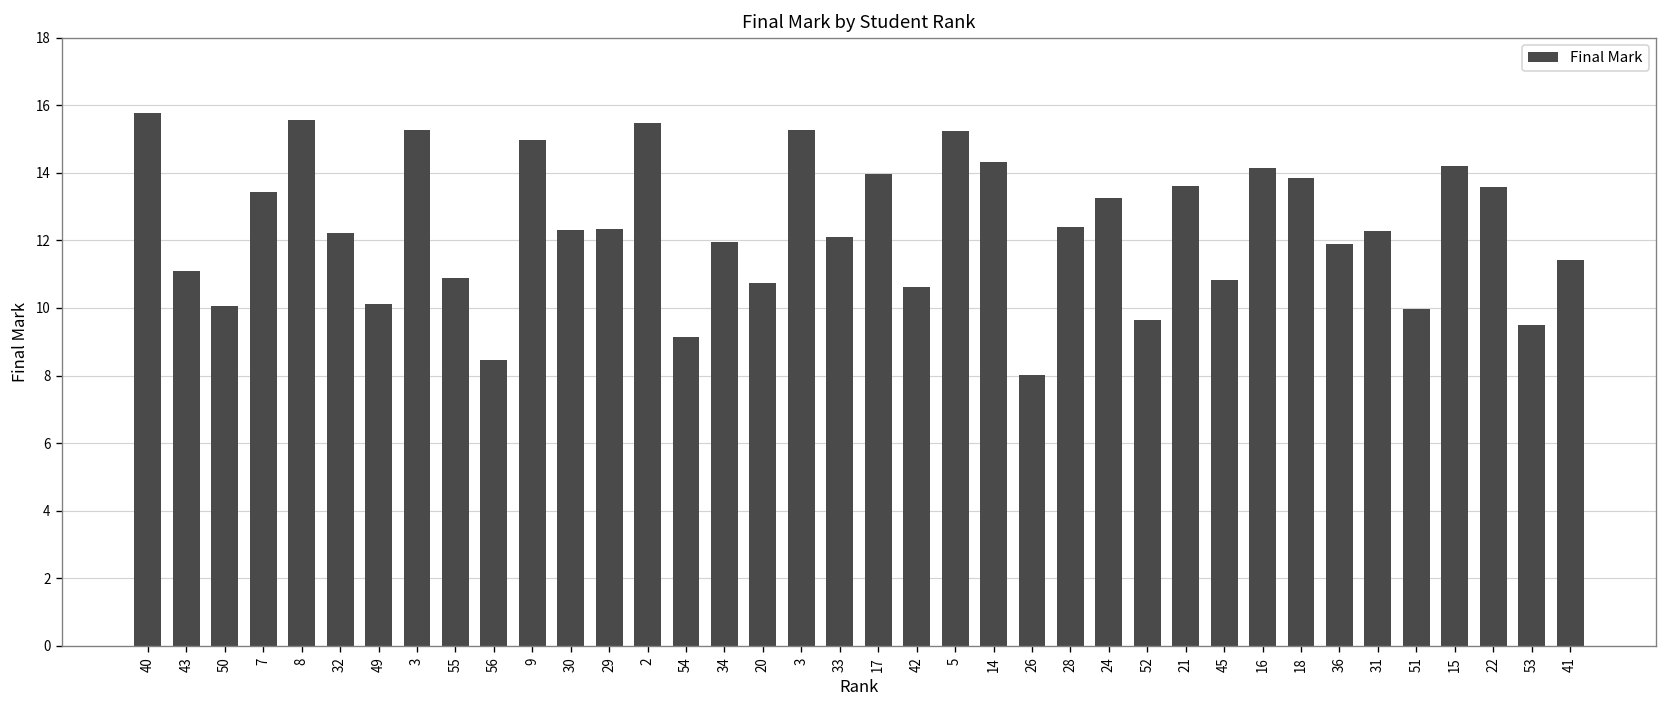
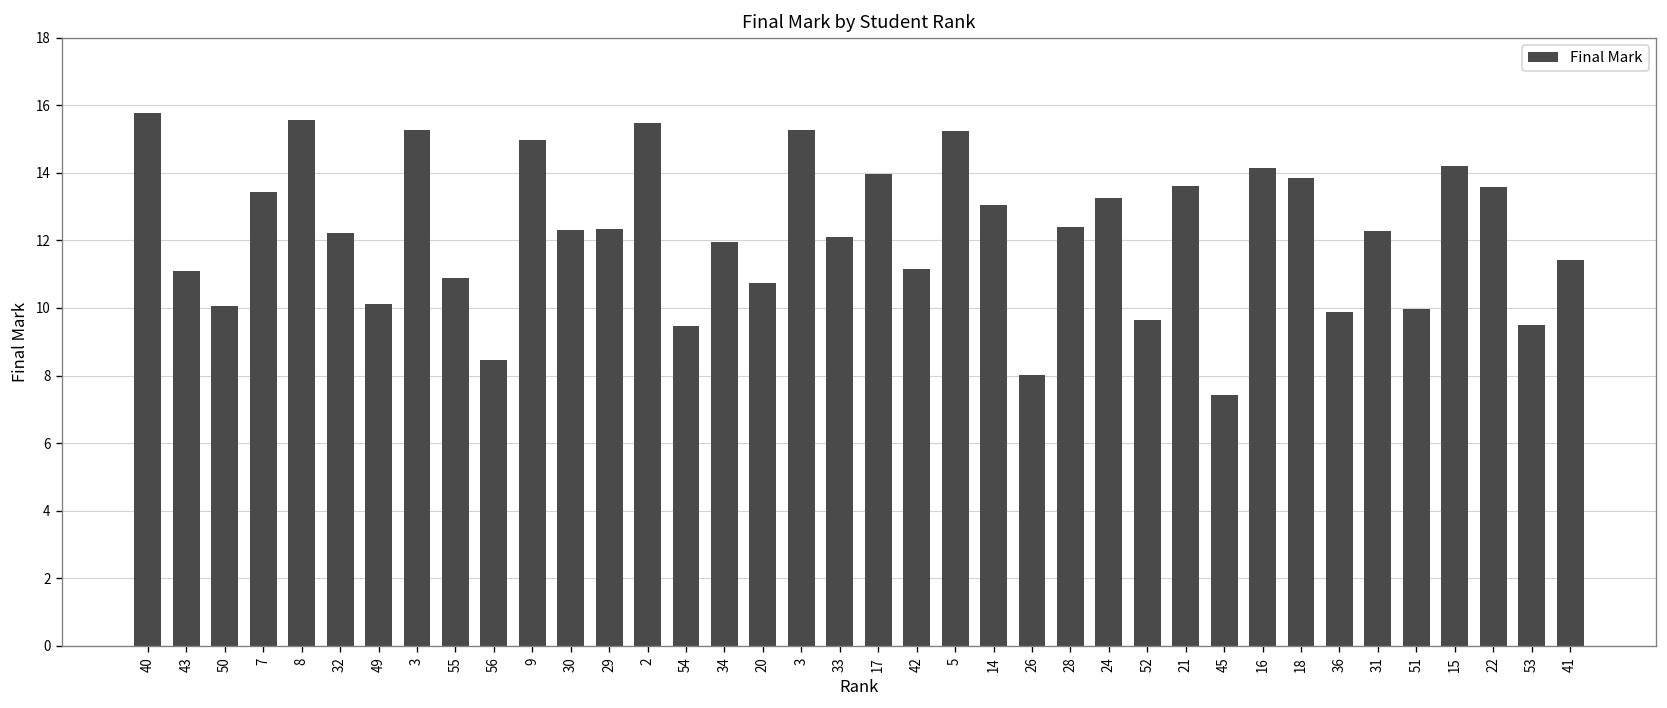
  {
    "40": 15.8,
    "43": 11.1,
    "50": 10.1,
    "7": 13.4,
    "8": 15.6,
    "32": 12.2,
    "49": 10.1,
    "55": 10.9,
    "56": 8.5,
    "9": 15.0,
    "30": 12.3,
    "29": 12.3,
    "2": 15.5,
-   "54": 9.1,
+   "54": 9.5,
    "34": 12.0,
    "20": 10.7,
    "33": 12.1,
    "17": 14.0,
-   "42": 10.6,
+   "42": 11.2,
    "5": 15.2,
-   "14": 14.3,
+   "14": 13.1,
    "26": 8.0,
    "28": 12.4,
    "24": 13.3,
    "52": 9.7,
    "21": 13.6,
-   "45": 10.8,
+   "45": 7.4,
    "16": 14.2,
    "18": 13.9,
-   "36": 11.9,
+   "36": 9.9,
    "31": 12.3,
    "51": 10.0,
    "15": 14.2,
    "22": 13.6,
    "53": 9.5,
    "41": 11.4
  }
